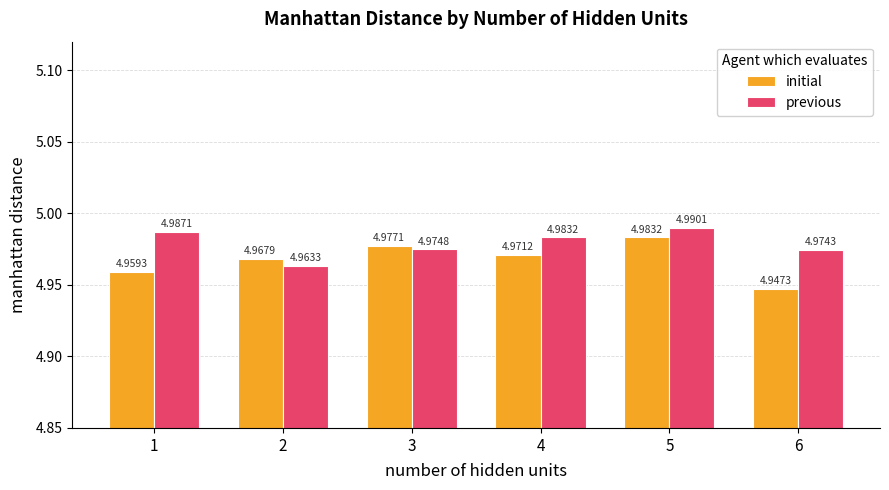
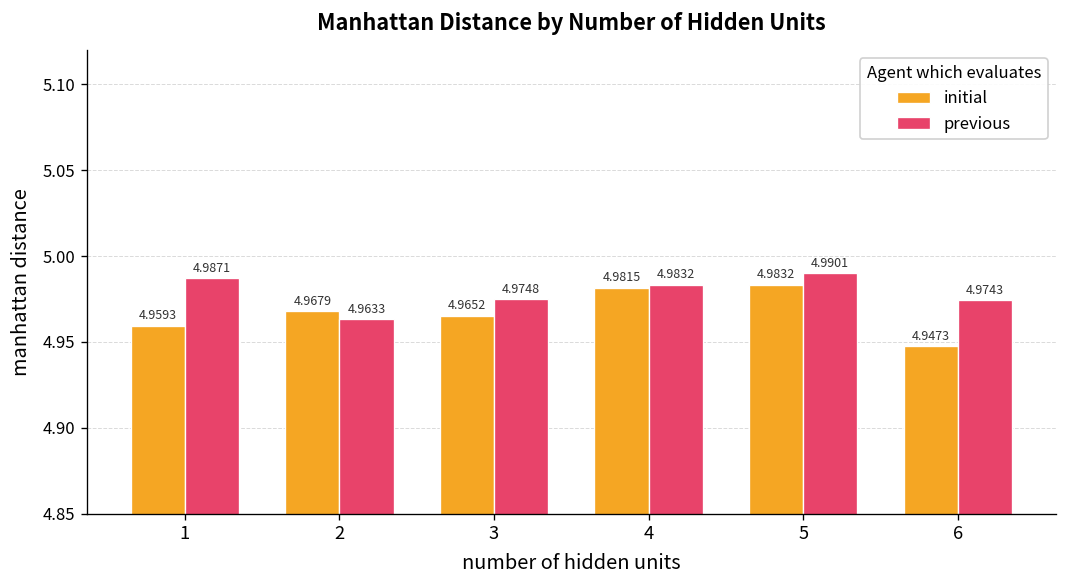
  {
    "initial": {
      "1": 4.9593,
      "2": 4.9679,
-     "3": 4.9771,
-     "4": 4.9712,
+     "3": 4.9652,
+     "4": 4.9815,
      "5": 4.9832,
      "6": 4.9473
    },
    "previous": {
      "1": 4.9871,
      "2": 4.9633,
      "3": 4.9748,
      "4": 4.9832,
      "5": 4.9901,
      "6": 4.9743
    }
  }
